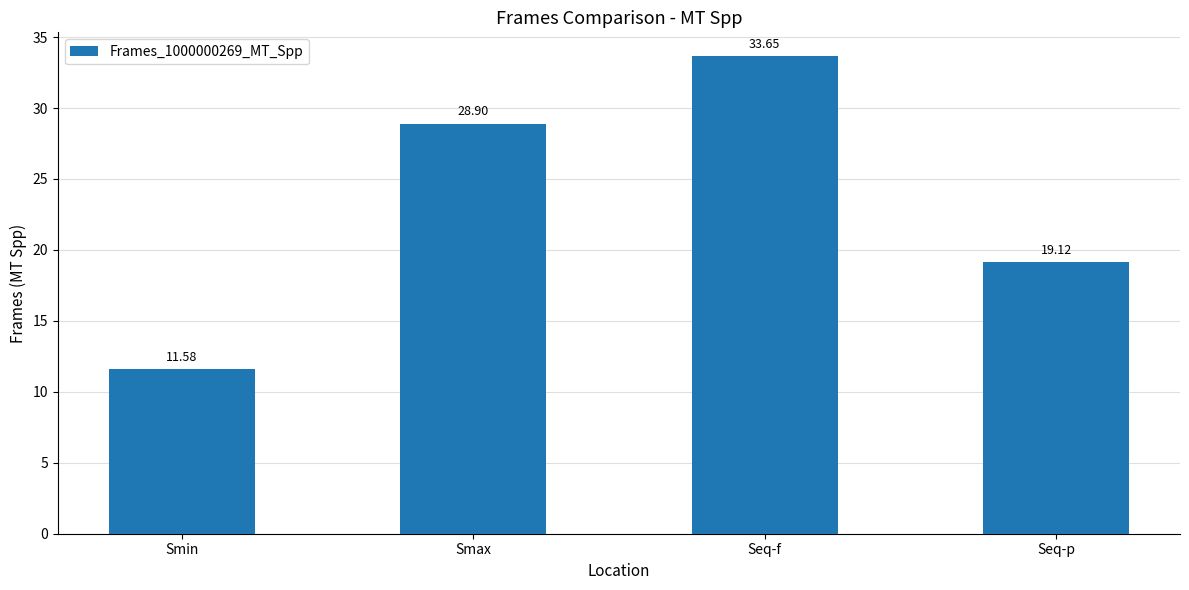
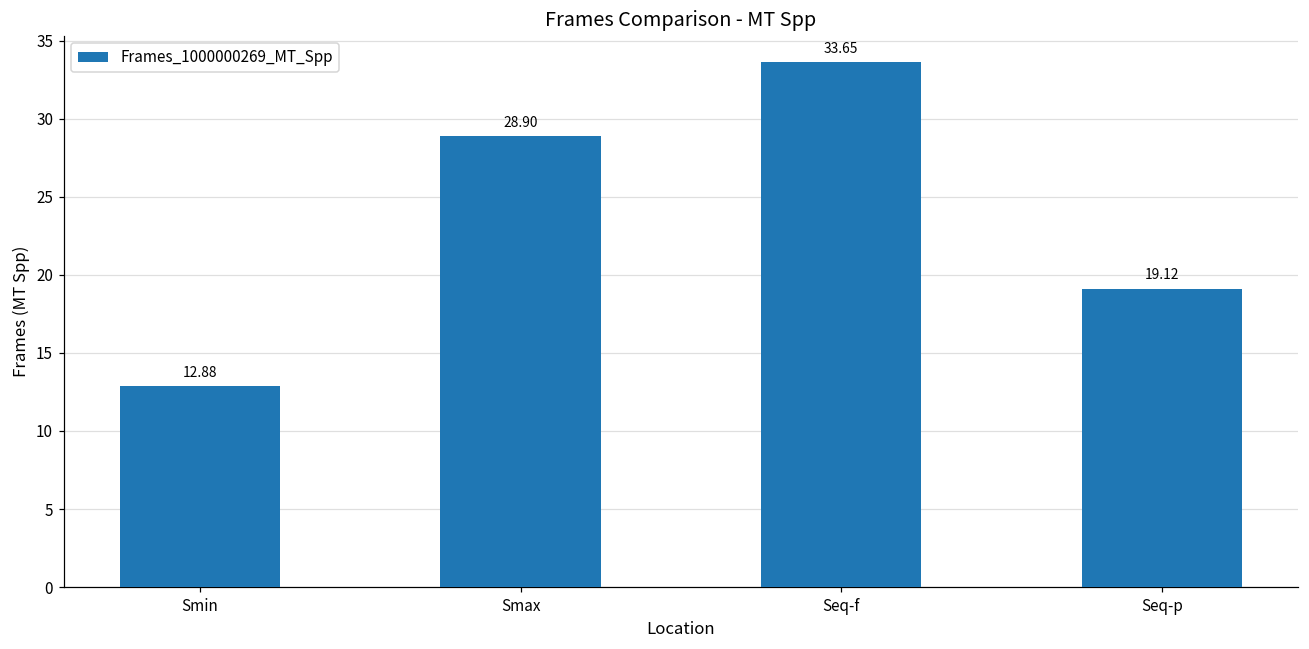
  {
-   "Smin": 11.58,
+   "Smin": 12.88,
    "Smax": 28.90,
    "Seq-f": 33.65,
    "Seq-p": 19.12
  }
